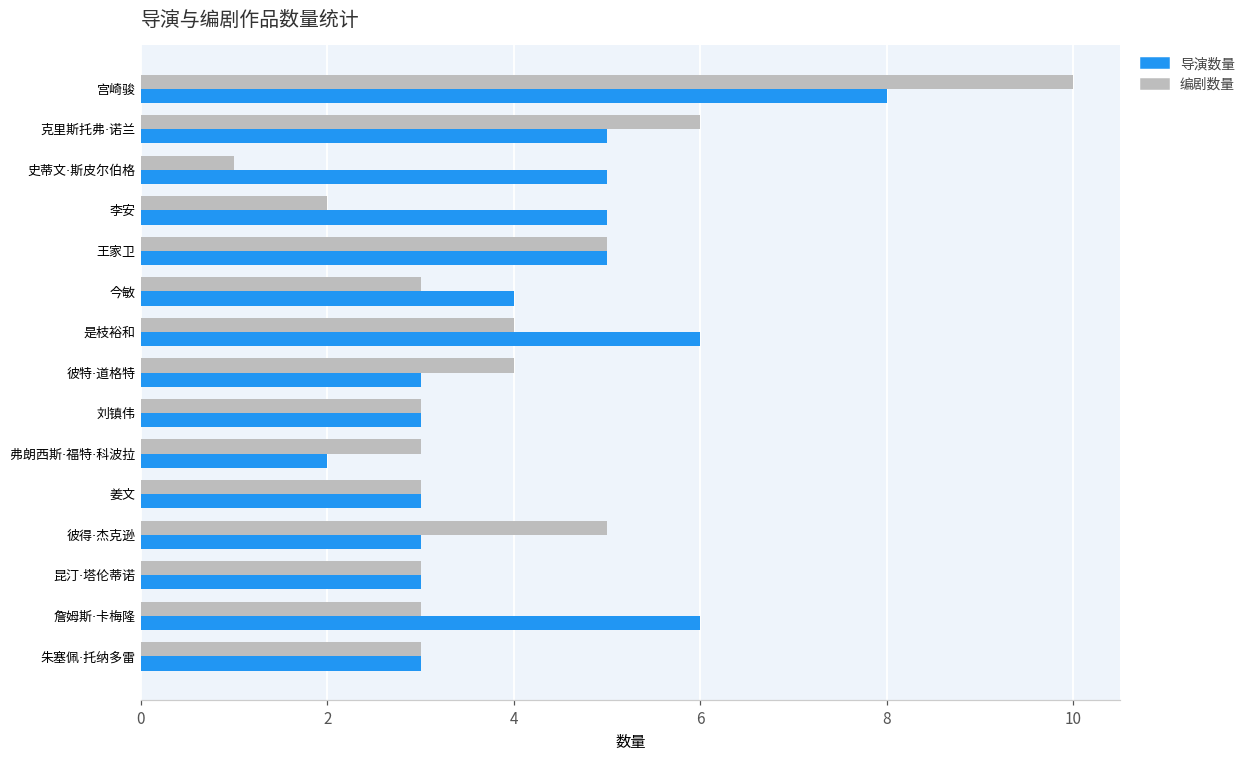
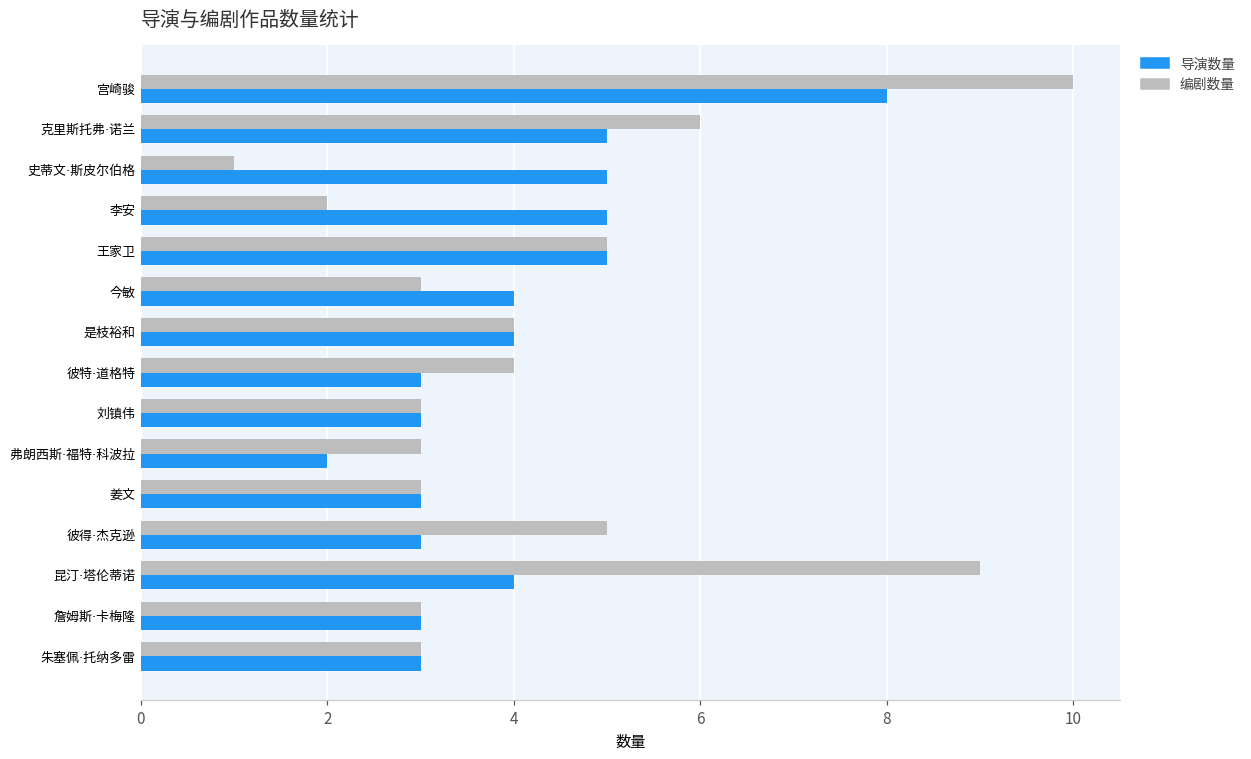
  {
    "导演数量": {
      "宫崎骏": 8,
      "克里斯托弗·诺兰": 5,
      "史蒂文·斯皮尔伯格": 5,
      "李安": 5,
      "王家卫": 5,
      "今敏": 4,
-     "是枝裕和": 6,
+     "是枝裕和": 4,
      "彼特·道格特": 3,
      "刘镇伟": 3,
      "弗朗西斯·福特·科波拉": 2,
      "姜文": 3,
      "彼得·杰克逊": 3,
-     "昆汀·塔伦蒂诺": 3,
-     "詹姆斯·卡梅隆": 6,
+     "昆汀·塔伦蒂诺": 4,
+     "詹姆斯·卡梅隆": 3,
      "朱塞佩·托纳多雷": 3
    },
    "编剧数量": {
      "宫崎骏": 10,
      "克里斯托弗·诺兰": 6,
      "史蒂文·斯皮尔伯格": 1,
      "李安": 2,
      "王家卫": 5,
      "今敏": 3,
      "是枝裕和": 4,
      "彼特·道格特": 4,
      "刘镇伟": 3,
      "弗朗西斯·福特·科波拉": 3,
      "姜文": 3,
      "彼得·杰克逊": 5,
-     "昆汀·塔伦蒂诺": 3,
+     "昆汀·塔伦蒂诺": 9,
      "詹姆斯·卡梅隆": 3,
      "朱塞佩·托纳多雷": 3
    }
  }
